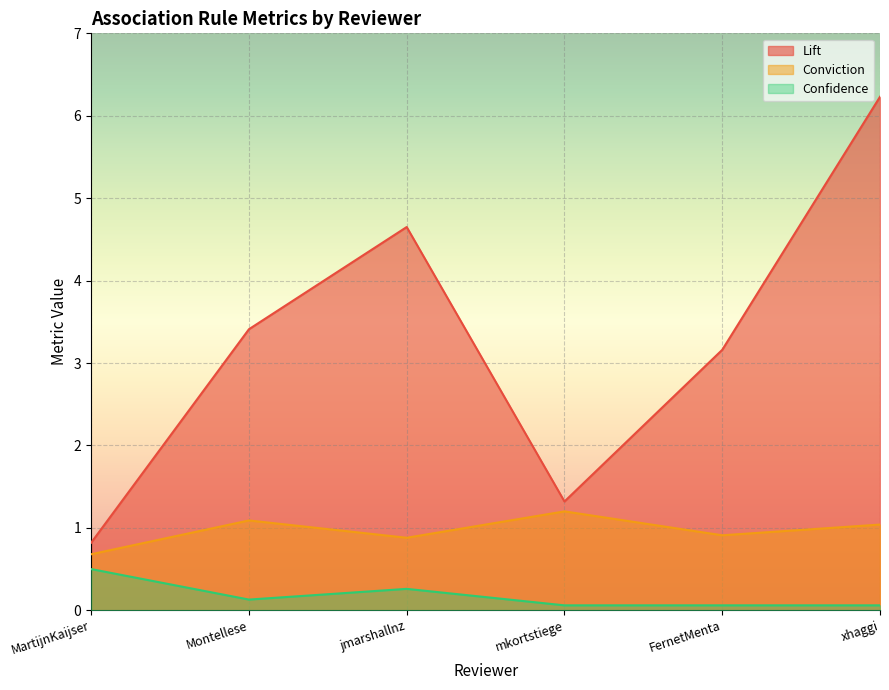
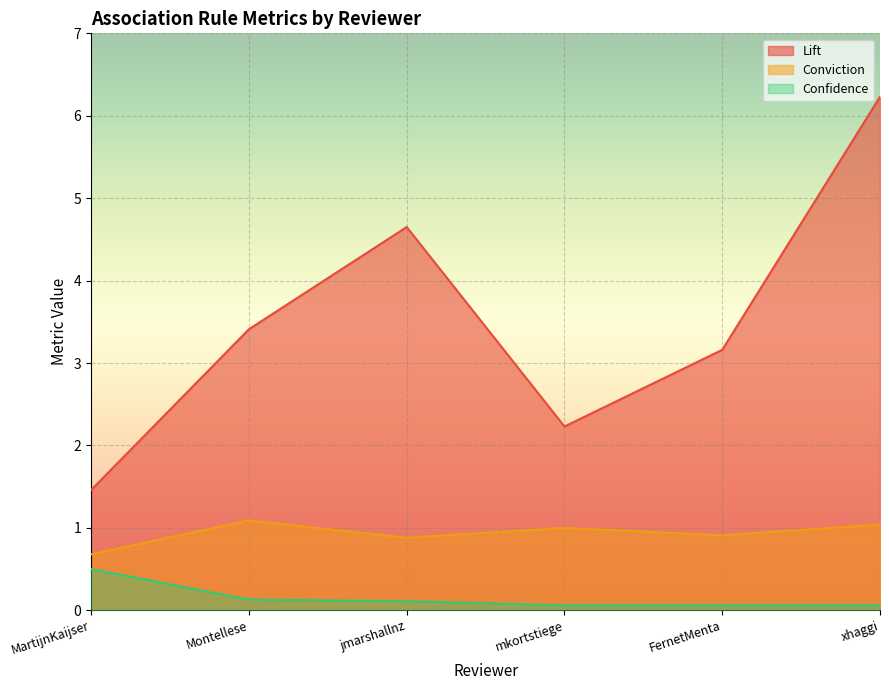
  {
    "Lift": {
-     "MartijnKaijser": 0.8,
+     "MartijnKaijser": 1.5,
      "Montellese": 3.4,
      "jmarshallnz": 4.7,
-     "mkortstiege": 1.3,
+     "mkortstiege": 2.2,
      "FernetMenta": 3.2,
      "xhaggi": 6.2
    },
    "Conviction": {
      "MartijnKaijser": 0.7,
      "Montellese": 1.1,
      "jmarshallnz": 0.9,
-     "mkortstiege": 1.2,
+     "mkortstiege": 1.0,
      "FernetMenta": 0.9,
      "xhaggi": 1.0
    },
    "Confidence": {
      "MartijnKaijser": 0.5,
      "Montellese": 0.1,
-     "jmarshallnz": 0.3,
+     "jmarshallnz": 0.1,
      "mkortstiege": 0.1,
      "FernetMenta": 0.1,
      "xhaggi": 0.1
    }
  }
